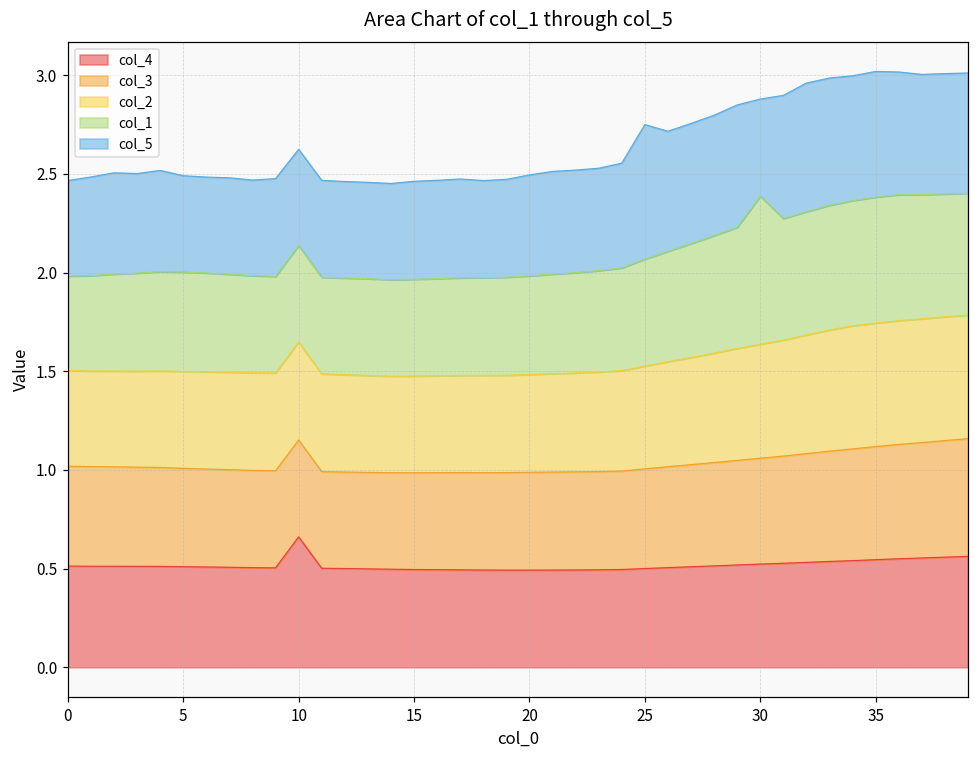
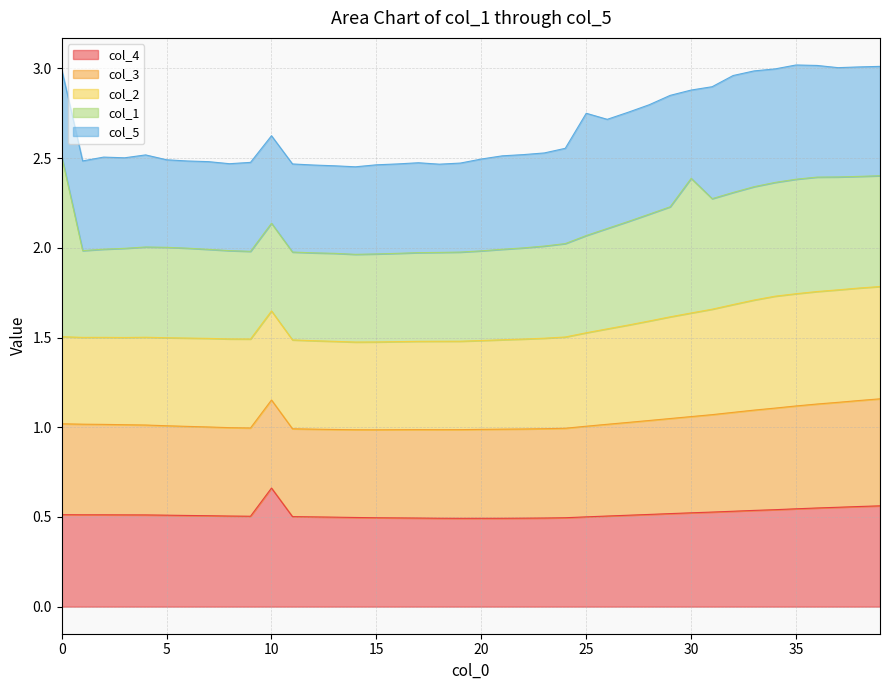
  {
    "col_4": {
      "0": 0.51,
      "5": 0.51,
      "10": 0.66,
      "15": 0.50,
      "20": 0.49,
      "25": 0.50,
      "30": 0.52,
      "35": 0.55
    },
    "col_1": {
-     "0": 0.48,
+     "0": 1.01,
      "5": 0.50,
      "10": 0.49,
      "15": 0.49,
      "20": 0.50,
      "25": 0.54,
      "30": 0.75,
      "35": 0.64
    },
    "col_5": {
      "0": 0.48,
      "5": 0.49,
      "10": 0.49,
      "15": 0.50,
      "20": 0.51,
      "25": 0.68,
      "30": 0.49,
      "35": 0.64
    }
  }
